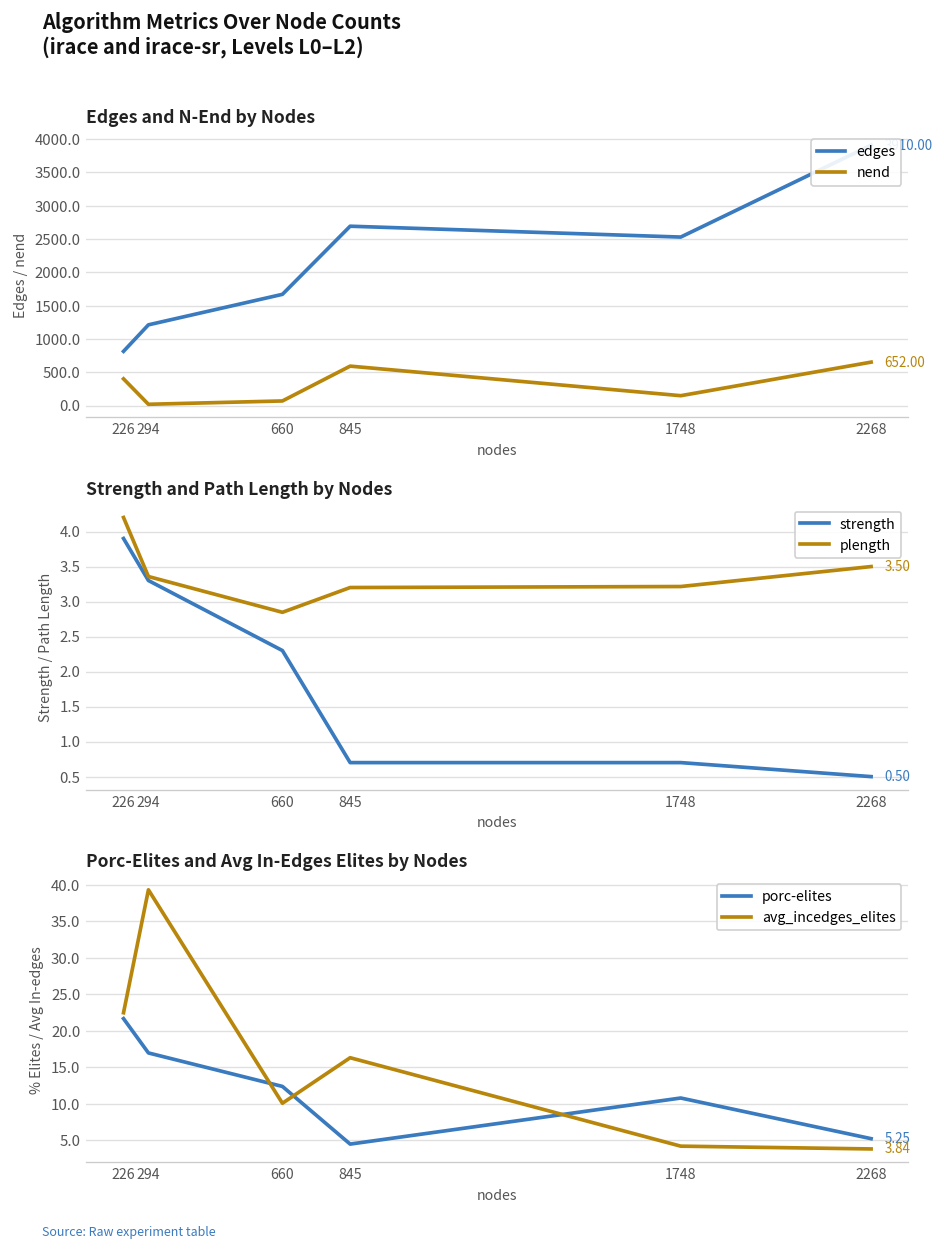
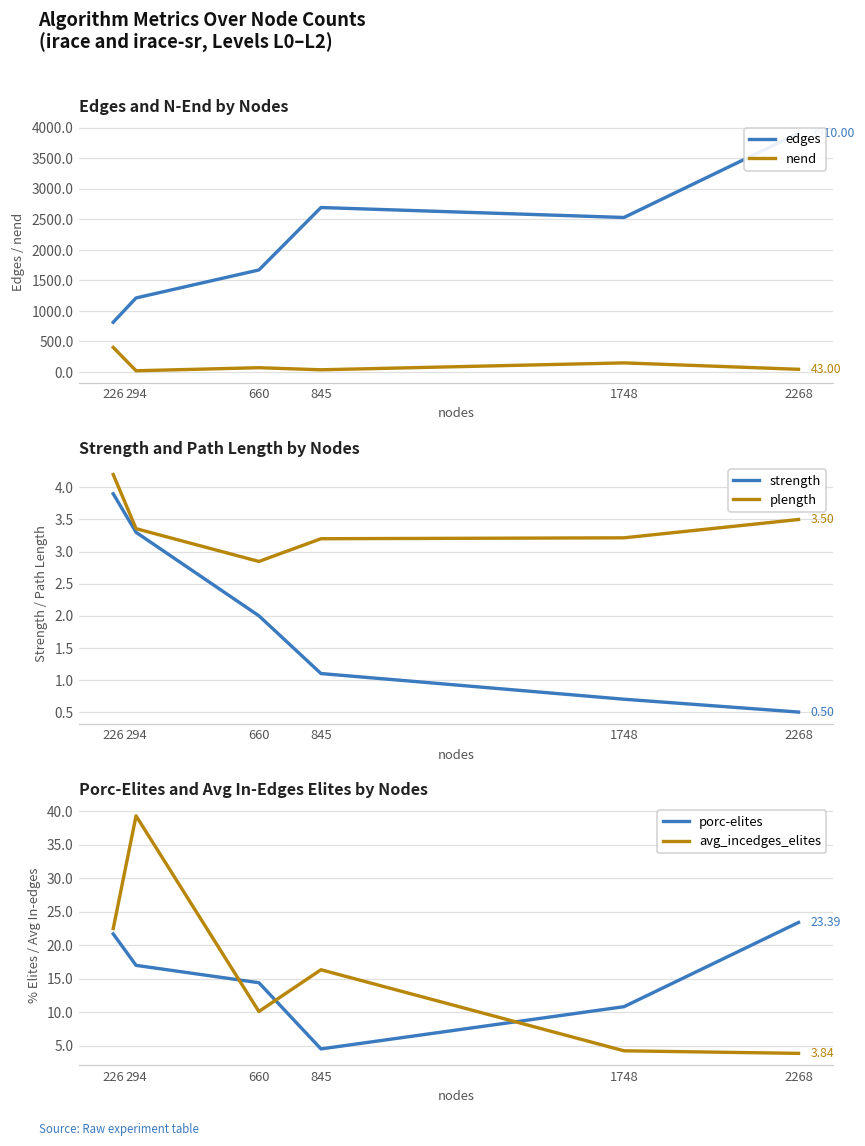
  {
    "Edges and N-End by Nodes": {
      "edges": {
        "226": 800,
        "294": 1200,
        "660": 1700,
        "845": 2700,
        "1748": 2500
      },
      "nend": {
-       "845": 600,
-       "2268": 652.00
+       "845": 0,
+       "2268": 43.00
      }
    },
    "Strength and Path Length by Nodes": {
      "strength": {
        "226": 3.9,
        "294": 3.3,
-       "660": 2.3,
-       "845": 0.7,
+       "660": 2.0,
+       "845": 1.1,
        "1748": 0.7
      },
      "plength": {
        "226": 4.2,
        "294": 3.4,
        "660": 2.8,
        "845": 3.2,
        "1748": 3.2
      }
    },
    "Porc-Elites and Avg In-Edges Elites by Nodes": {
      "porc-elites": {
-       "660": 12,
-       "2268": 5.25
+       "660": 14,
+       "2268": 23.39
      },
      "avg_incedges_elites": {
        "2268": 3.84
      }
    }
  }
